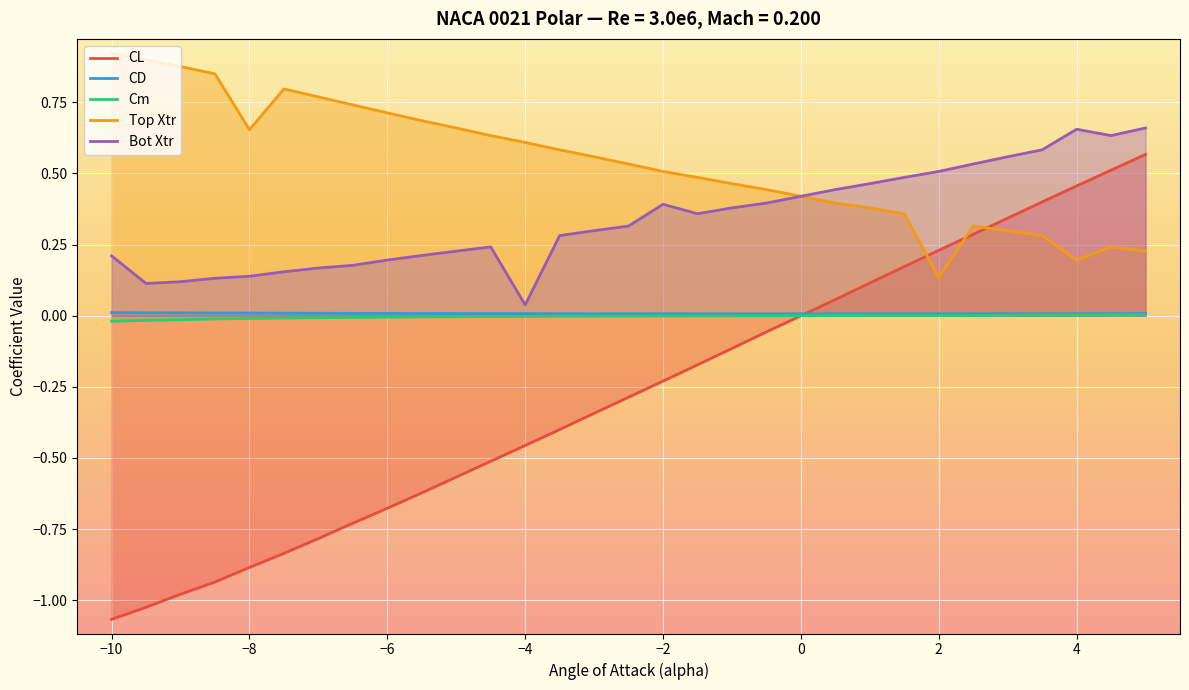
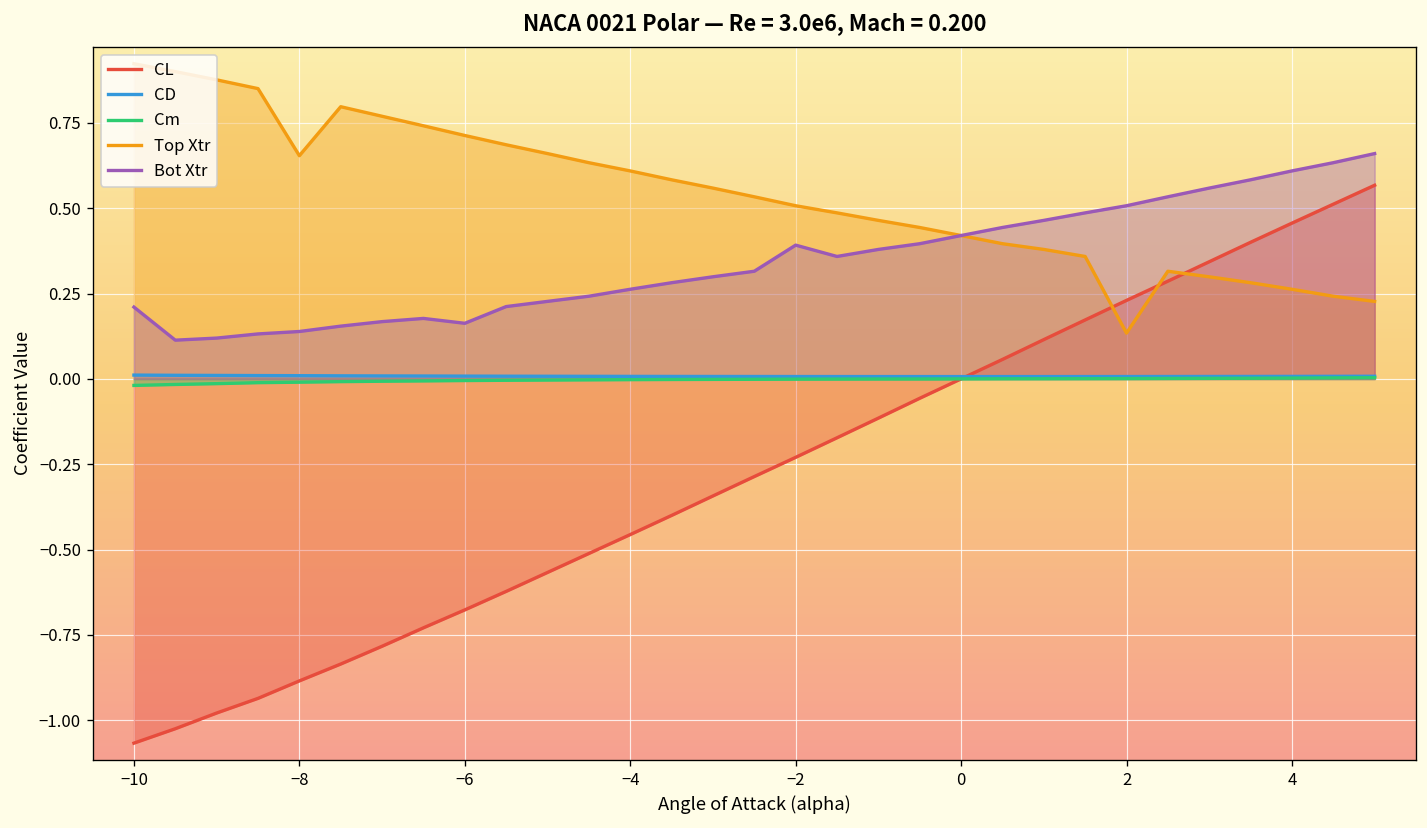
  {
    "CD": {
      "−10": 0.01,
      "−8": 0.01
    },
    "Top Xtr": {
      "−8": 0.65,
      "−6": 0.71,
      "−4": 0.61,
      "−2": 0.51,
      "2": 0.13,
-     "4": 0.20
+     "4": 0.26
    },
    "Bot Xtr": {
      "−10": 0.21,
      "−8": 0.14,
-     "−6": 0.20,
-     "−4": 0.04,
+     "−6": 0.16,
+     "−4": 0.26,
      "−2": 0.39,
      "2": 0.51,
-     "4": 0.66
+     "4": 0.61
    }
  }
